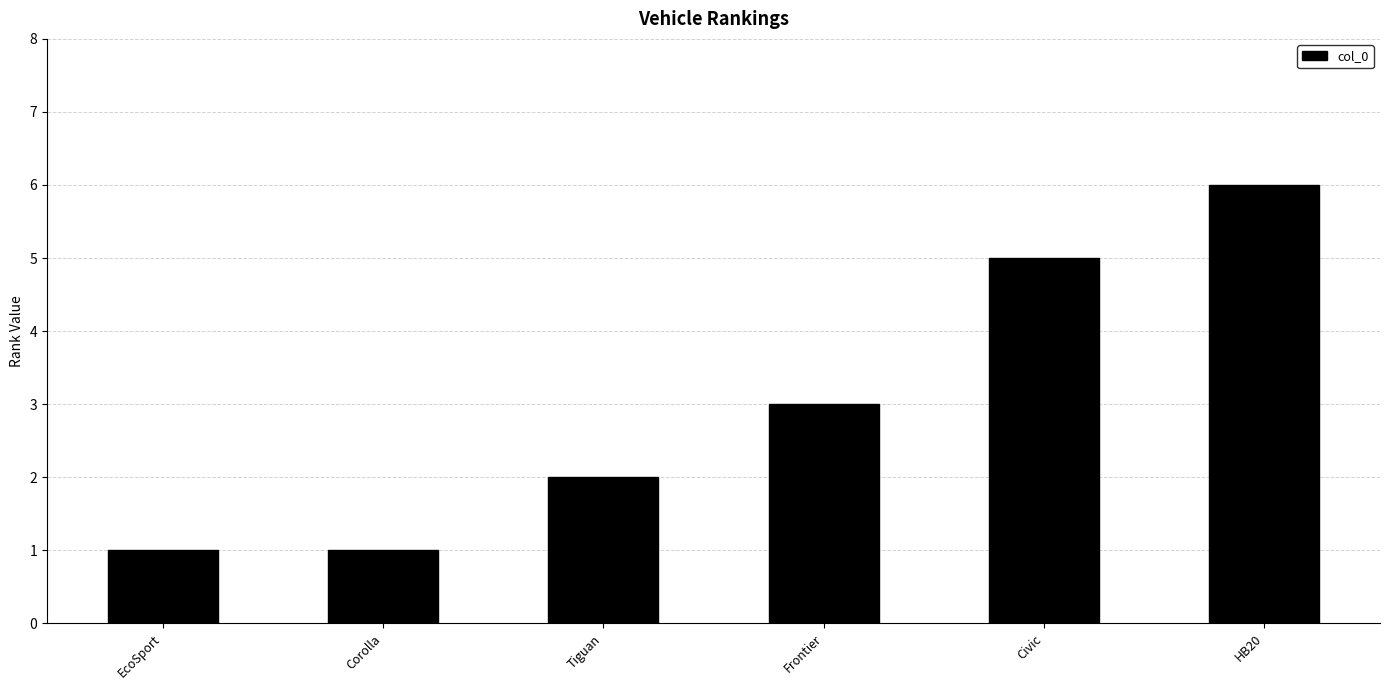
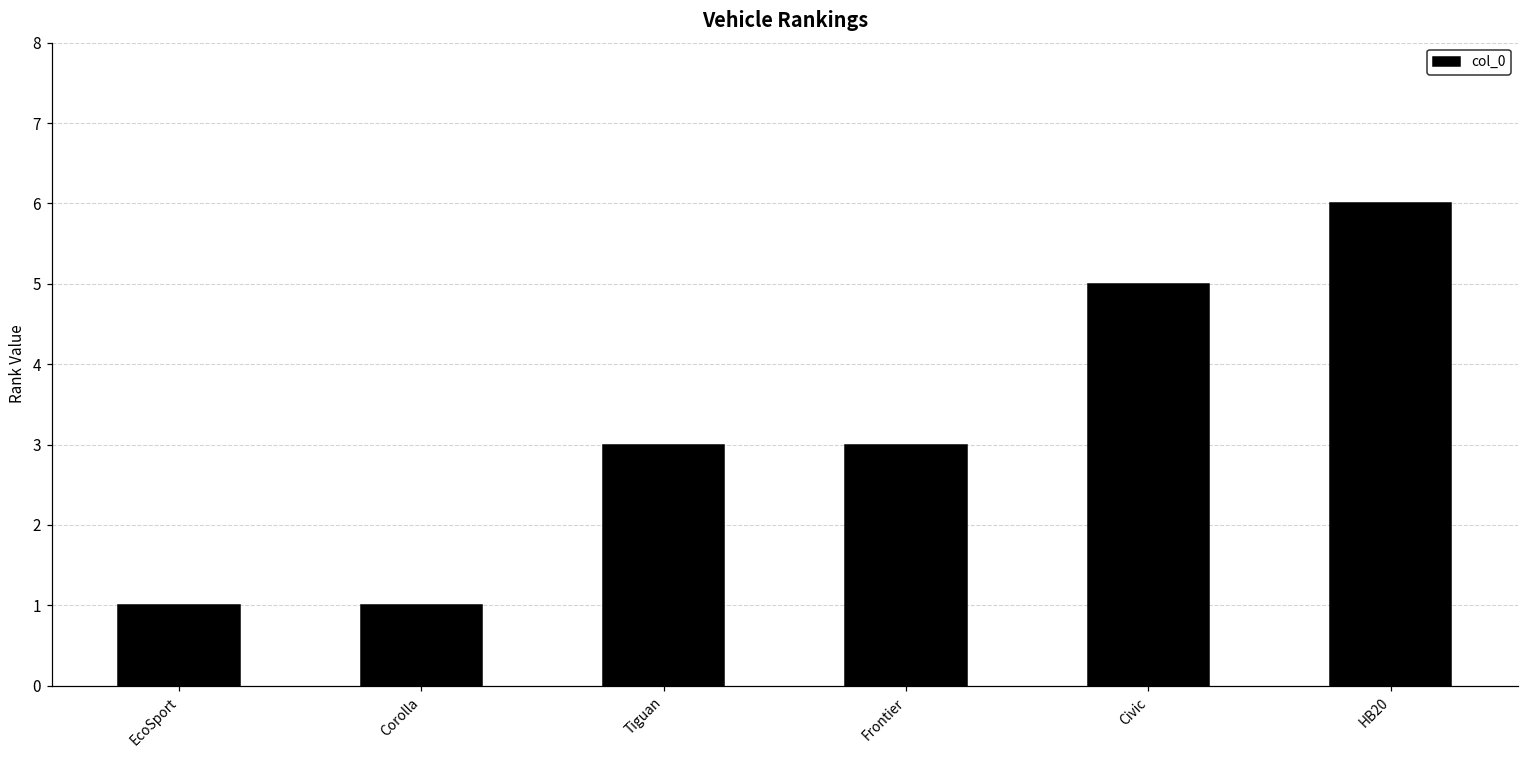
  {
    "EcoSport": 1,
    "Corolla": 1,
-   "Tiguan": 2,
+   "Tiguan": 3,
    "Frontier": 3,
    "Civic": 5,
    "HB20": 6
  }
